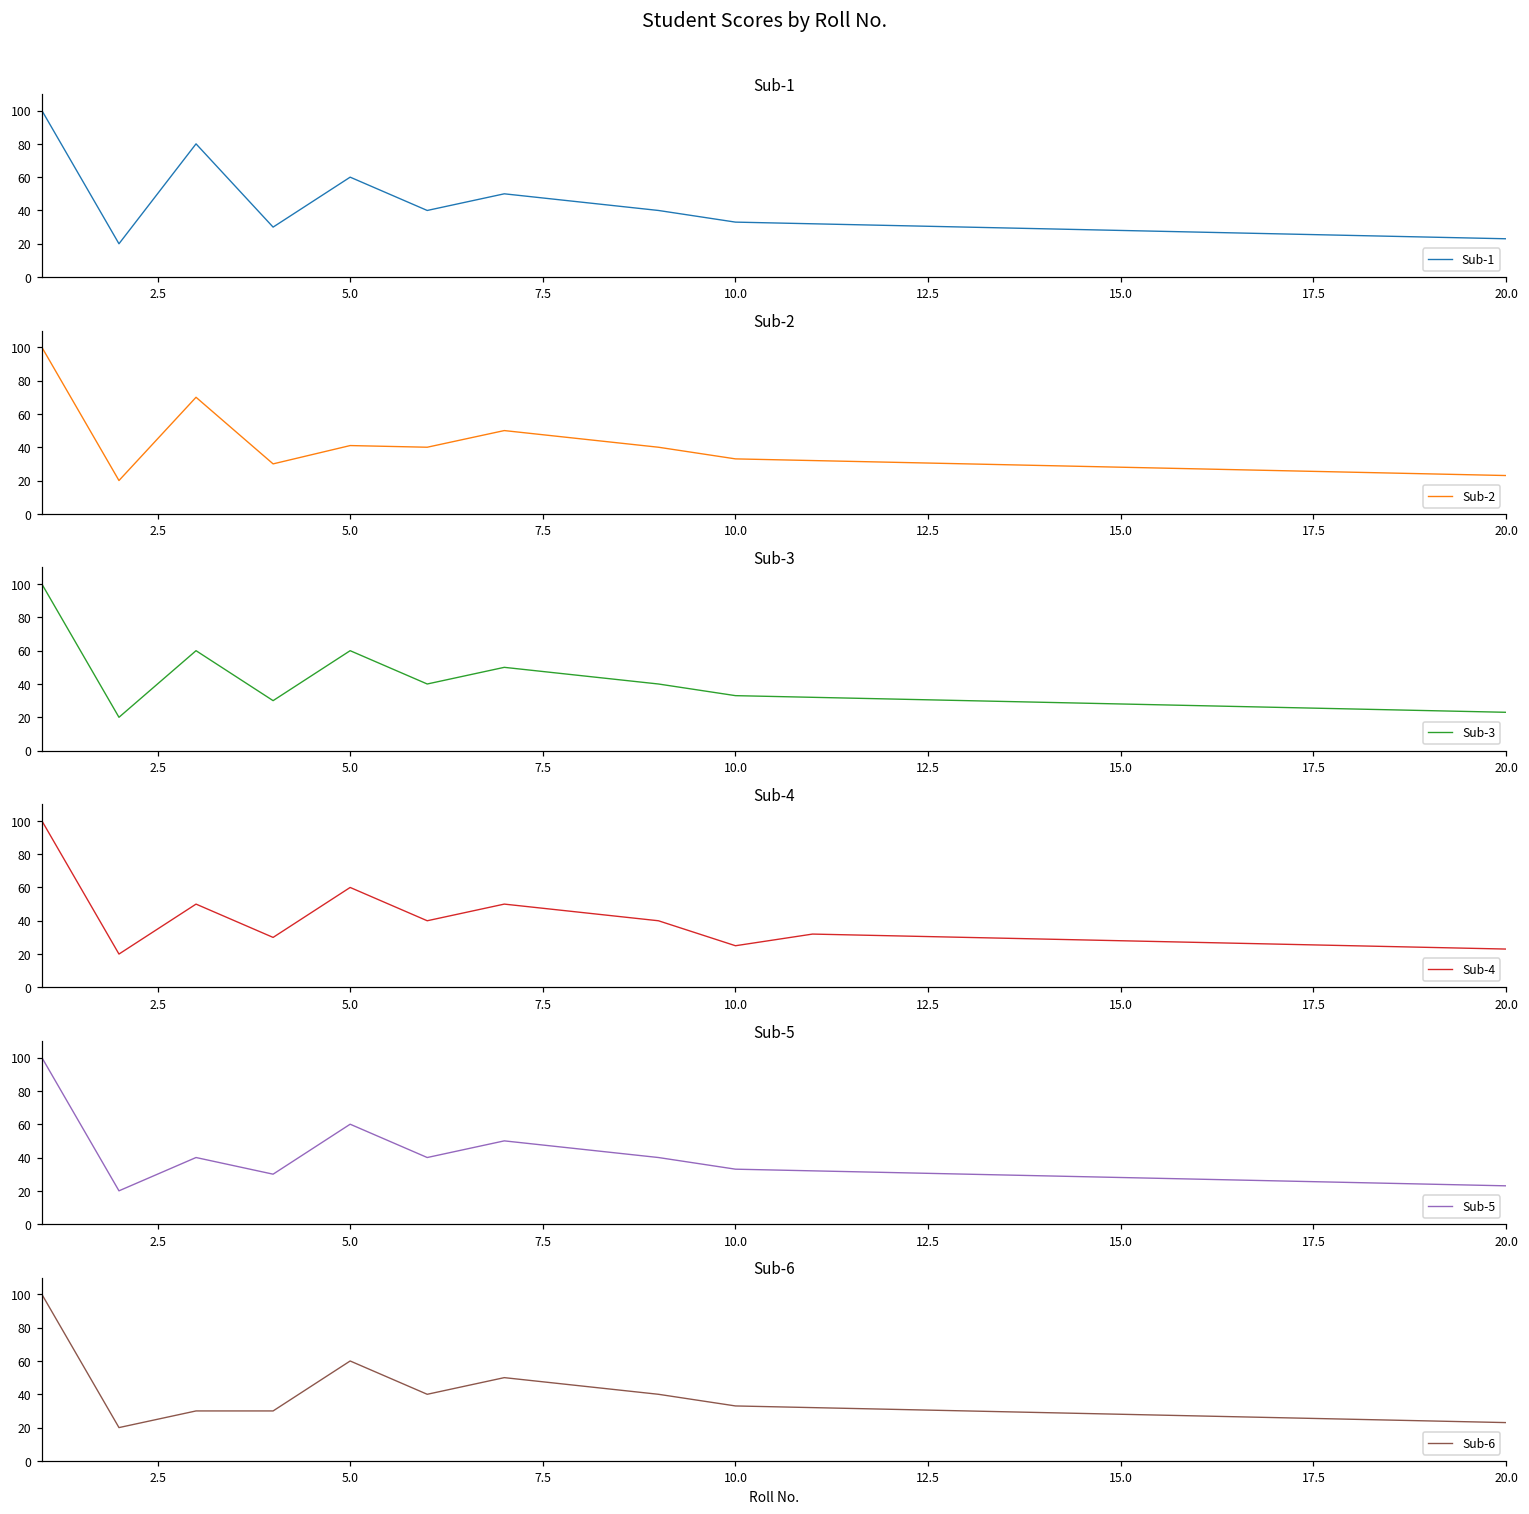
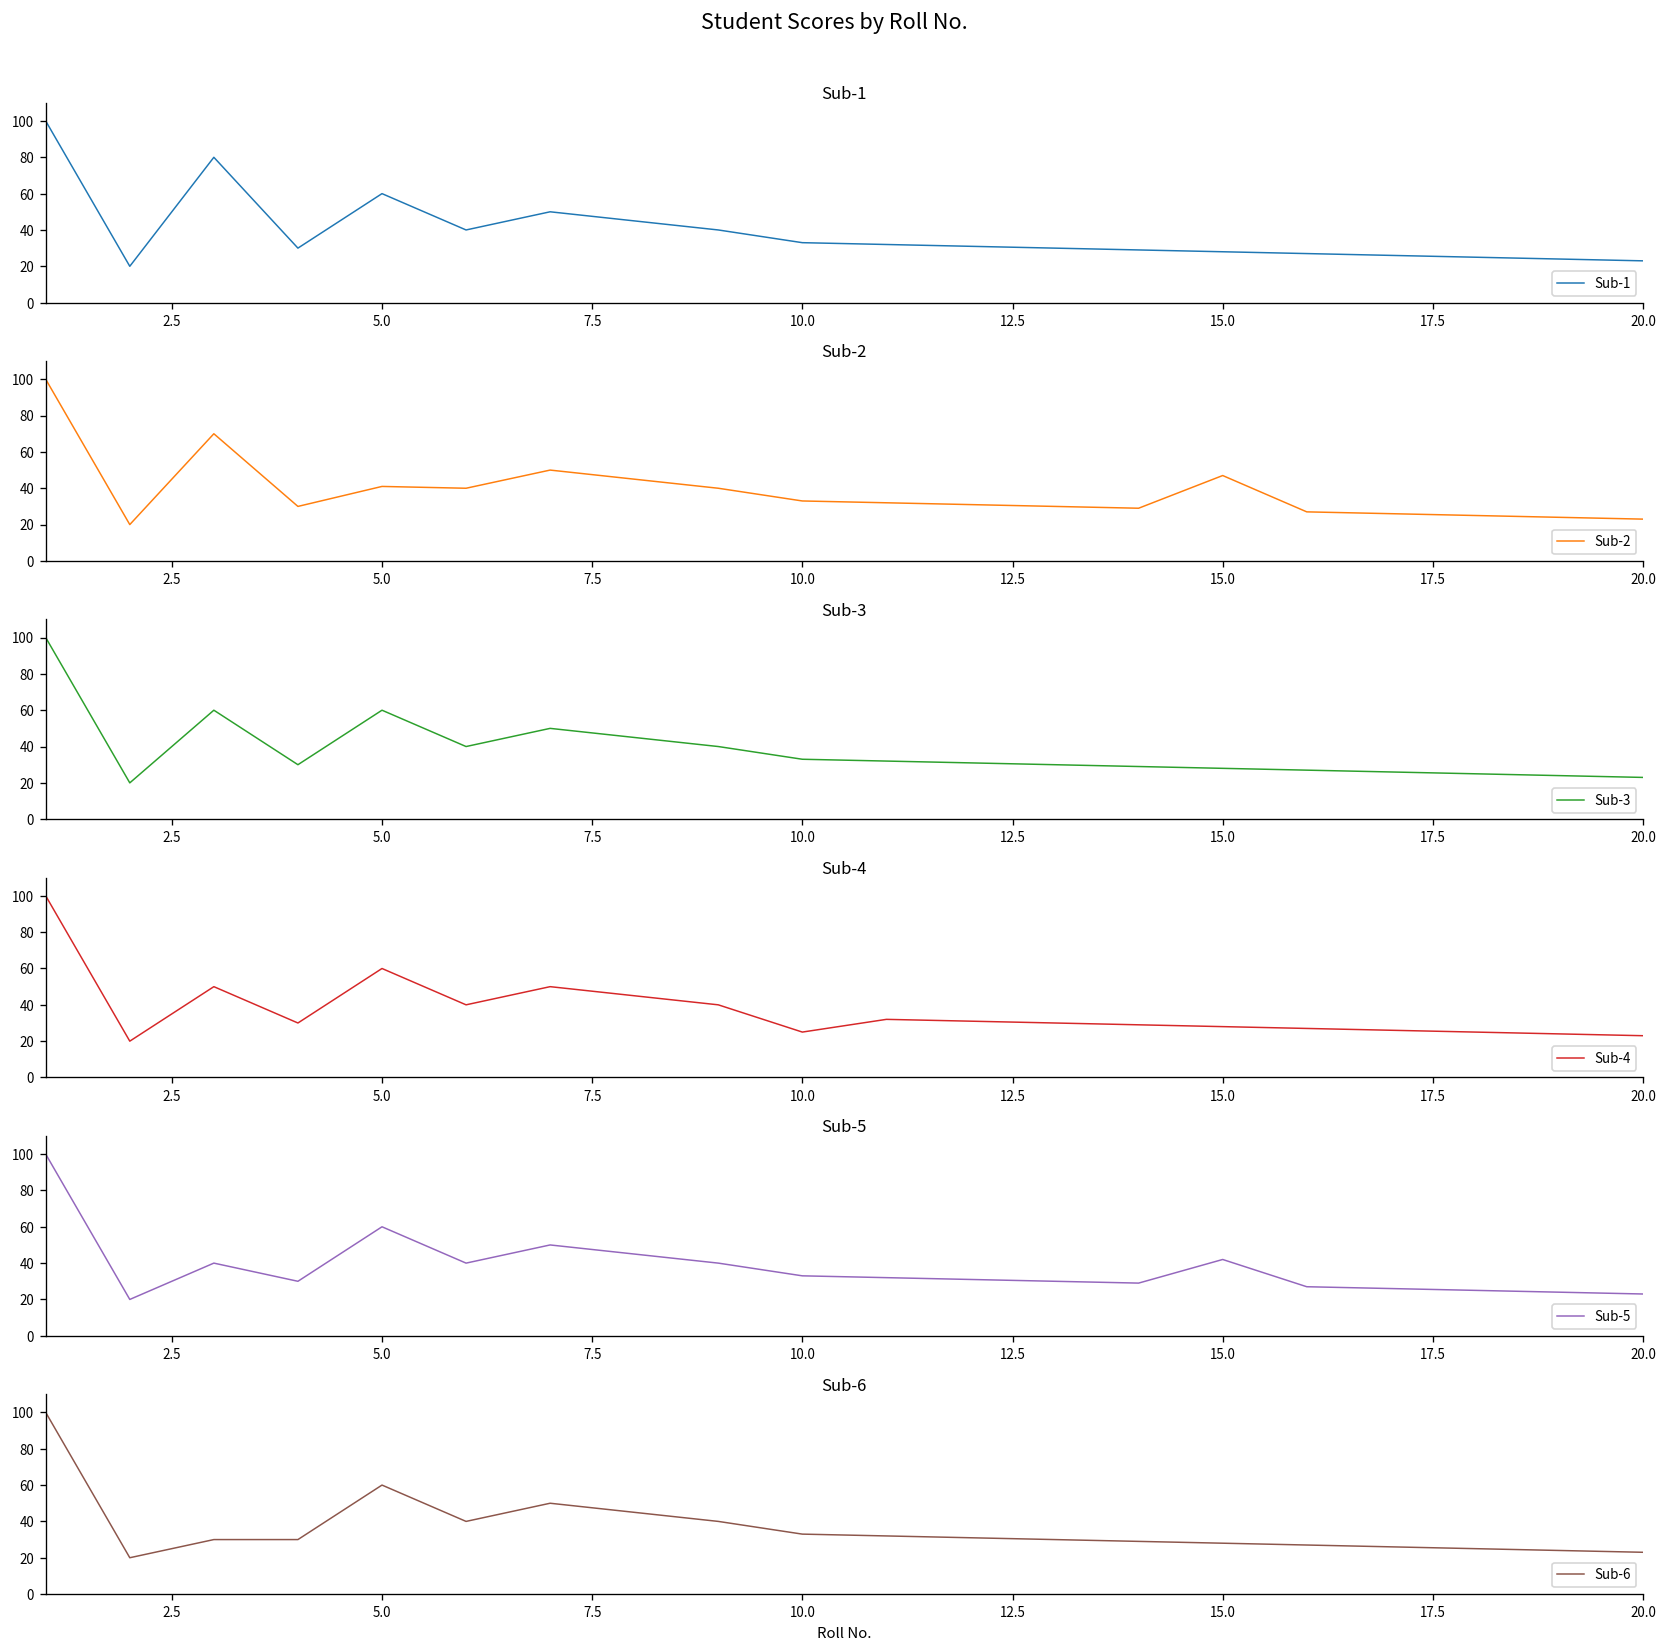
  {
    "Sub-1": {
      "5.0": 60,
      "10.0": 33,
      "15.0": 28,
      "20.0": 23
    },
    "Sub-2": {
      "5.0": 41,
      "10.0": 33,
-     "15.0": 28,
+     "15.0": 47,
      "20.0": 23
    },
    "Sub-3": {
      "5.0": 60,
      "10.0": 33,
      "15.0": 28,
      "20.0": 23
    },
    "Sub-4": {
      "5.0": 60,
      "10.0": 25,
      "15.0": 28,
      "20.0": 23
    },
    "Sub-5": {
      "5.0": 60,
      "10.0": 33,
-     "15.0": 28,
+     "15.0": 42,
      "20.0": 23
    },
    "Sub-6": {
      "5.0": 60,
      "10.0": 33,
      "15.0": 28,
      "20.0": 23
    }
  }
